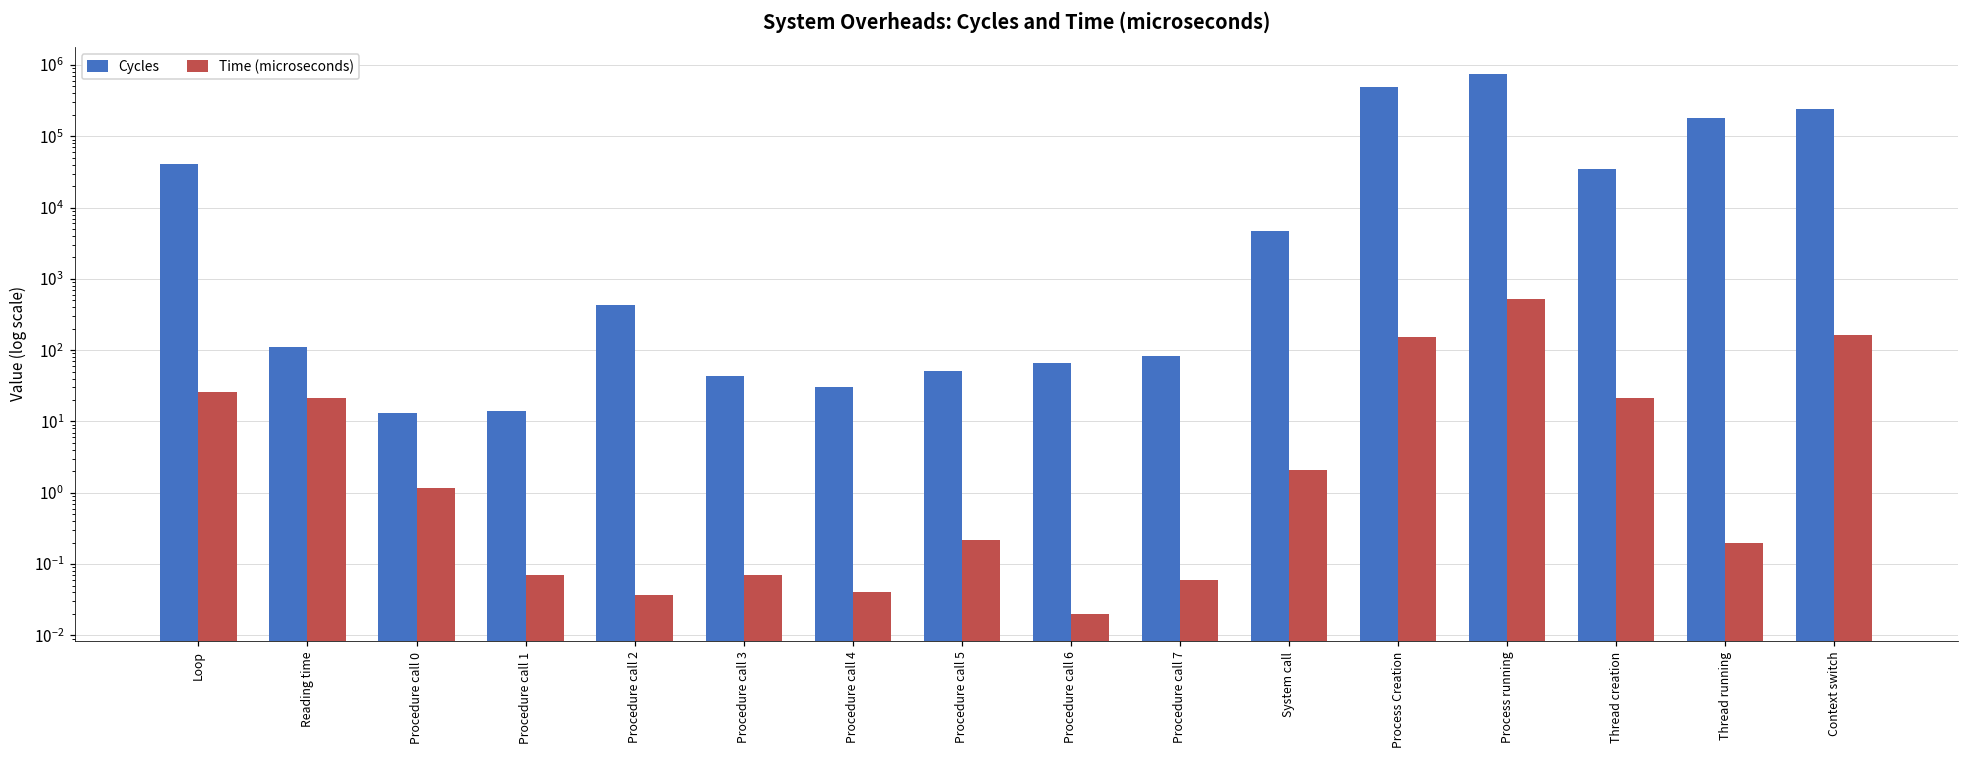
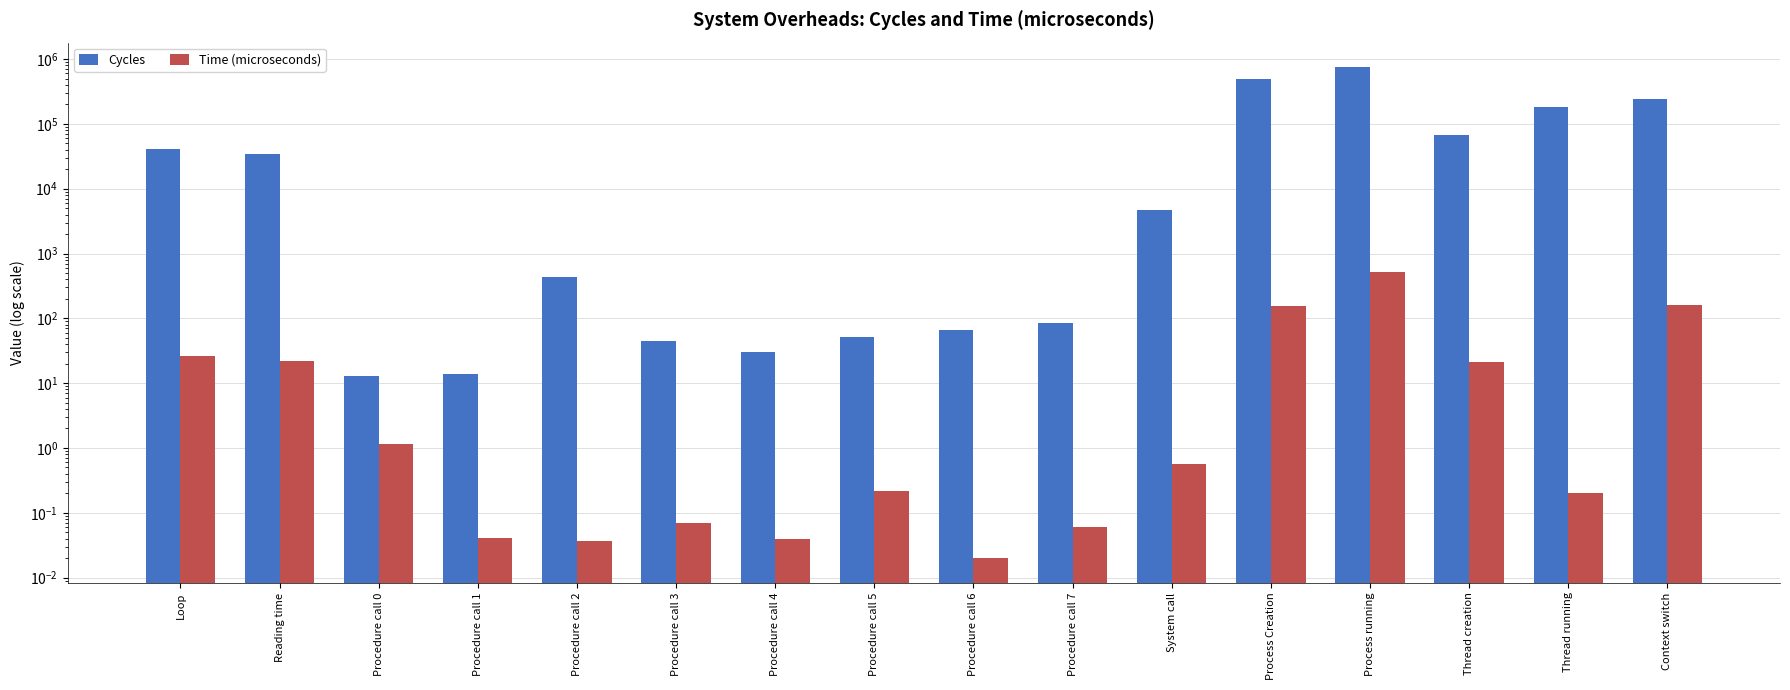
  {
    "Cycles": {
      "Loop": 40000,
-     "Reading time": 110,
+     "Reading time": 30000,
      "Procedure call 0": 13,
      "Procedure call 1": 14,
      "Procedure call 2": 400,
      "Procedure call 3": 40,
      "Procedure call 4": 30,
      "Procedure call 5": 50,
      "Procedure call 6": 70,
      "Procedure call 7": 80,
      "System call": 5000,
      "Process Creation": 500000,
      "Process running": 800000,
-     "Thread creation": 40000,
+     "Thread creation": 70000,
      "Thread running": 180000,
      "Context switch": 240000
    },
    "Time (microseconds)": {
      "Loop": 26,
      "Reading time": 22,
      "Procedure call 0": 1.2,
-     "Procedure call 1": 0.07,
+     "Procedure call 1": 0.04,
      "Procedure call 2": 0.04,
      "Procedure call 3": 0.07,
      "Procedure call 4": 0.04,
      "Procedure call 5": 0.22,
      "Procedure call 6": 0.02,
      "Procedure call 7": 0.06,
-     "System call": 2.1,
+     "System call": 0.6,
      "Process Creation": 150,
      "Process running": 500,
      "Thread creation": 21,
      "Thread running": 0.20,
      "Context switch": 160
    }
  }
